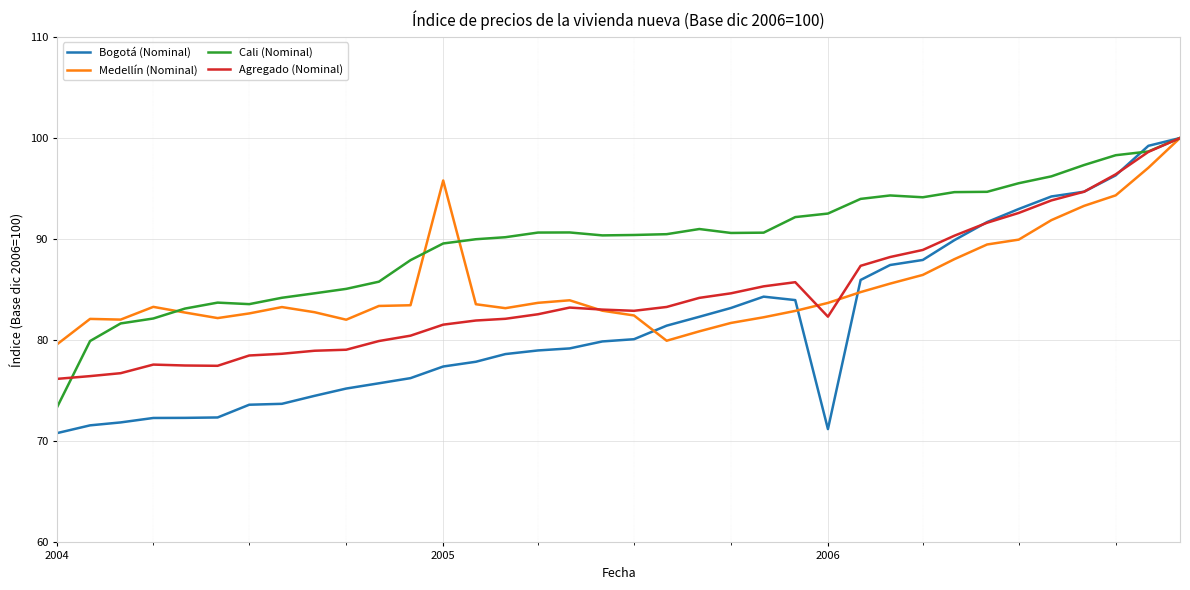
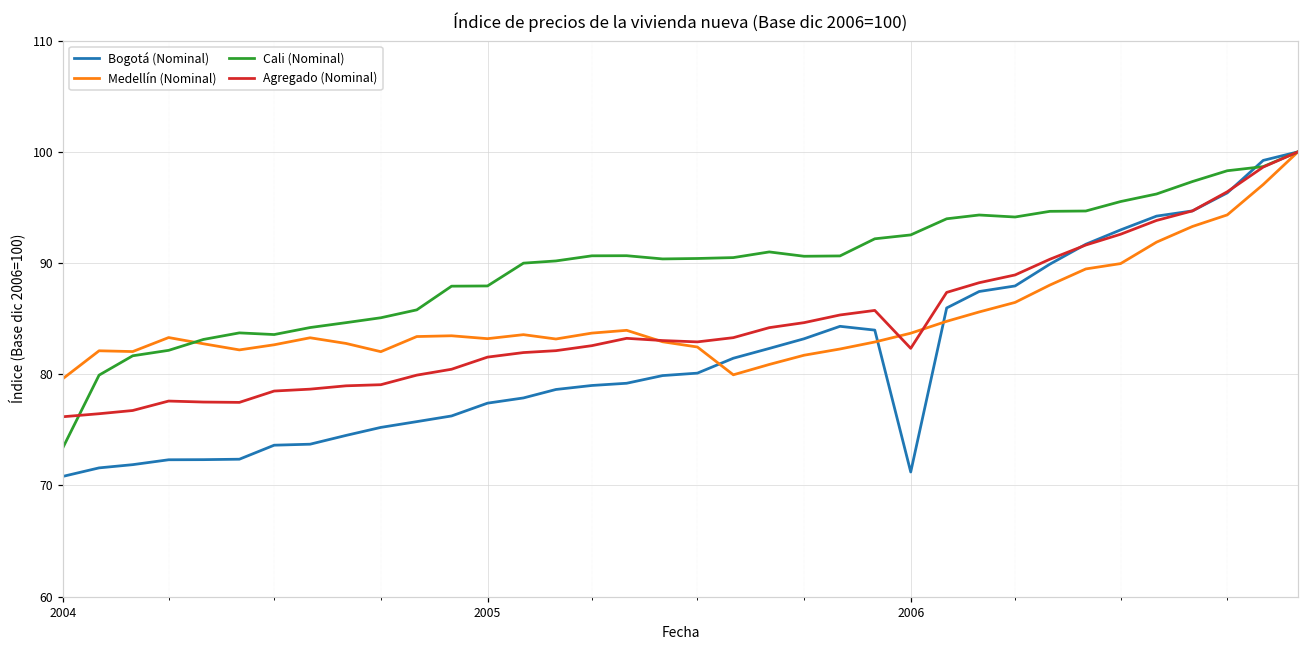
  {
    "Bogotá (Nominal)": {
      "2004": 70.8,
      "2005": 77.4,
      "2006": 71.2
    },
    "Medellín (Nominal)": {
      "2004": 79.6,
-     "2005": 95.8,
+     "2005": 83.2,
      "2006": 83.7
    },
    "Cali (Nominal)": {
      "2004": 73.4,
-     "2005": 89.6,
+     "2005": 87.9,
      "2006": 92.5
    },
    "Agregado (Nominal)": {
      "2004": 76.2,
      "2005": 81.5,
      "2006": 82.3
    }
  }
